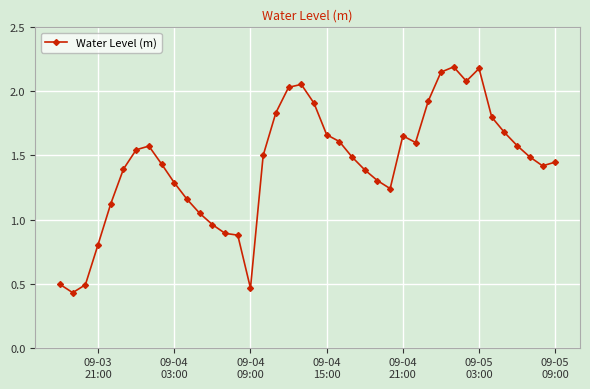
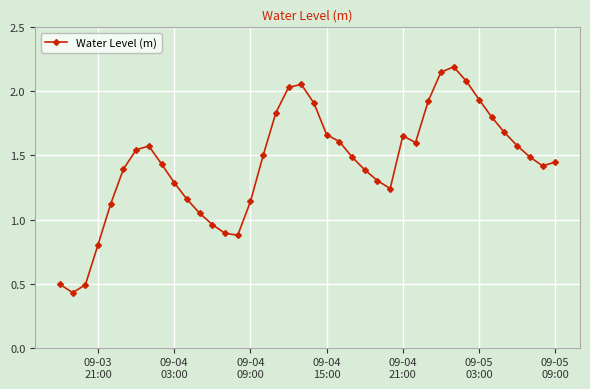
  {
    "09-03 21:00": 0.81,
    "09-04 03:00": 1.29,
-   "09-04 09:00": 0.46,
+   "09-04 09:00": 1.14,
    "09-04 15:00": 1.66,
    "09-04 21:00": 1.65,
-   "09-05 03:00": 2.18,
+   "09-05 03:00": 1.94,
    "09-05 09:00": 1.45
  }
